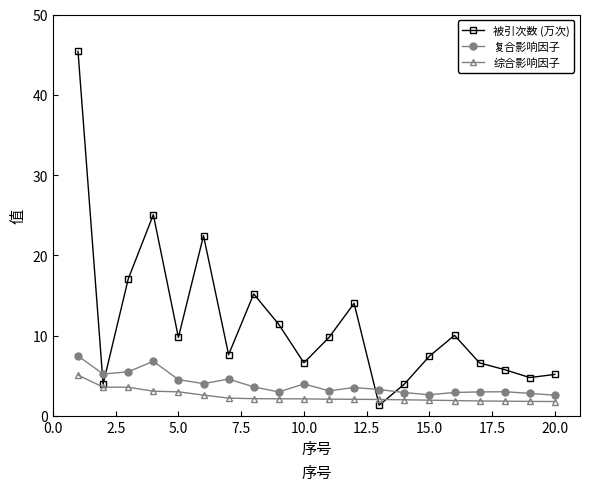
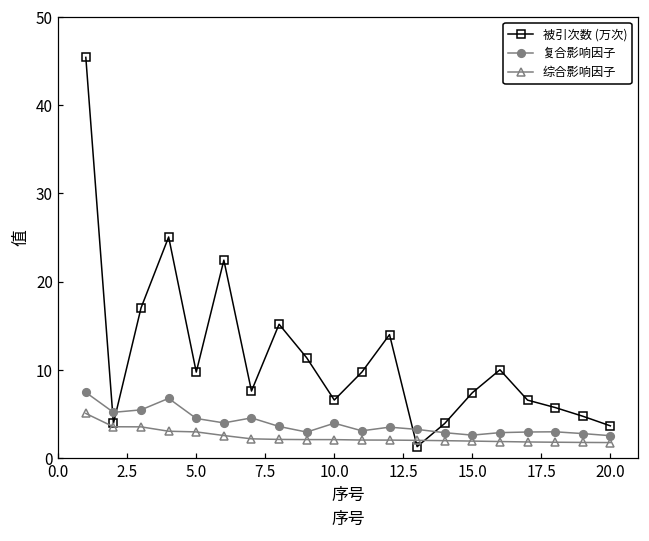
  {
    "被引次数 (万次)": {
      "5.0": 10,
      "10.0": 7,
      "15.0": 7,
-     "20.0": 5
+     "20.0": 4
    }
  }
